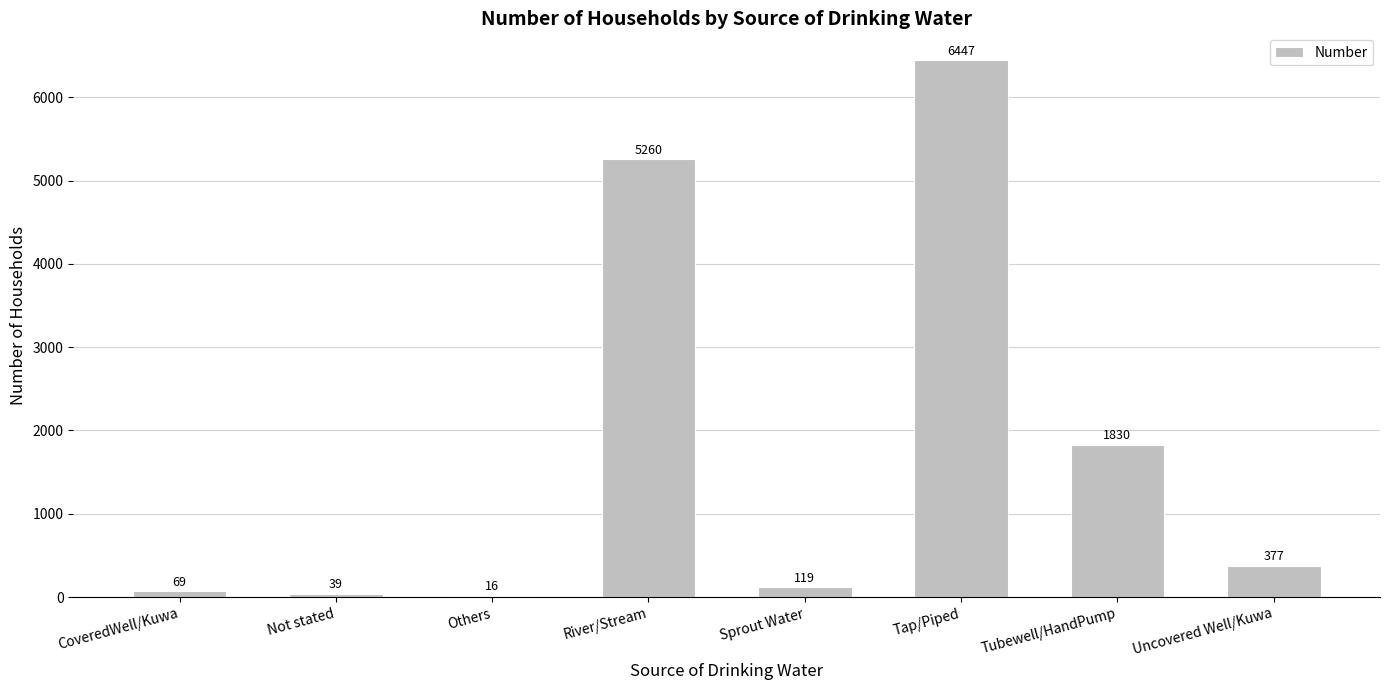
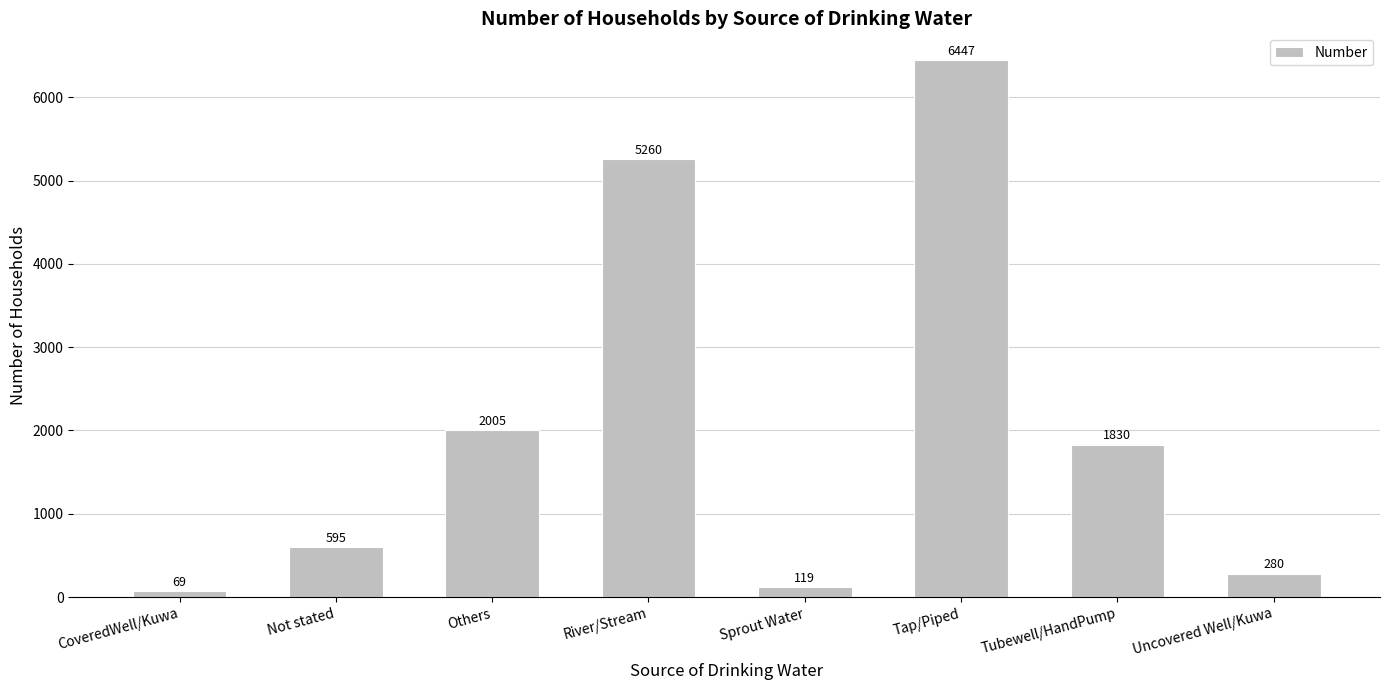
  {
    "CoveredWell/Kuwa": 69,
-   "Not stated": 39,
-   "Others": 16,
+   "Not stated": 595,
+   "Others": 2005,
    "River/Stream": 5260,
    "Sprout Water": 119,
    "Tap/Piped": 6447,
    "Tubewell/HandPump": 1830,
-   "Uncovered Well/Kuwa": 377
+   "Uncovered Well/Kuwa": 280
  }
